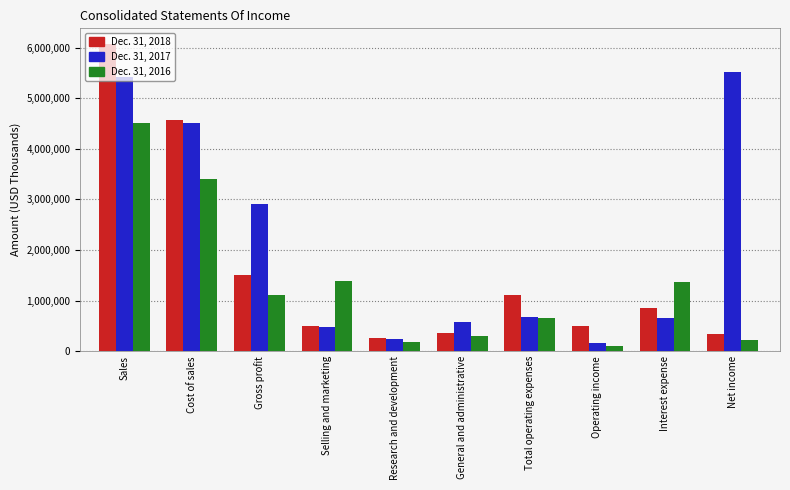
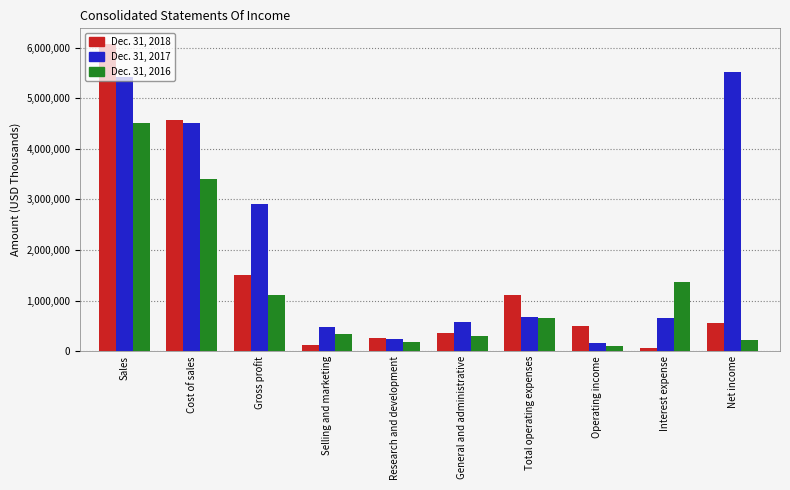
  {
    "Dec. 31, 2018": {
      "Cost of sales": "4,600,000",
      "Gross profit": "1,500,000",
-     "Selling and marketing": "500,000",
+     "Selling and marketing": "100,000",
      "Research and development": "300,000",
      "General and administrative": "300,000",
      "Total operating expenses": "1,100,000",
      "Operating income": "500,000",
-     "Interest expense": "800,000",
-     "Net income": "300,000"
+     "Interest expense": "100,000",
+     "Net income": "600,000"
    },
    "Dec. 31, 2017": {
      "Cost of sales": "4,500,000",
      "Gross profit": "2,900,000",
      "Selling and marketing": "500,000",
      "Research and development": "200,000",
      "General and administrative": "600,000",
      "Total operating expenses": "700,000",
      "Operating income": "200,000",
      "Interest expense": "700,000",
      "Net income": "5,500,000"
    },
    "Dec. 31, 2016": {
      "Sales": "4,500,000",
      "Cost of sales": "3,400,000",
      "Gross profit": "1,100,000",
-     "Selling and marketing": "1,400,000",
+     "Selling and marketing": "300,000",
      "Research and development": "200,000",
      "General and administrative": "300,000",
      "Total operating expenses": "700,000",
      "Operating income": "100,000",
      "Interest expense": "1,400,000",
      "Net income": "200,000"
    }
  }
